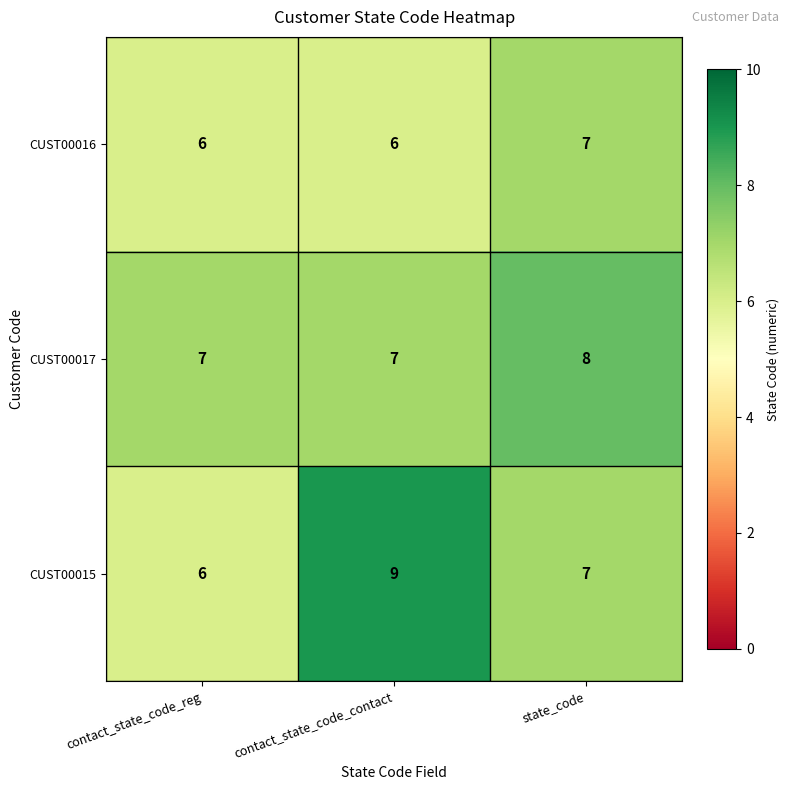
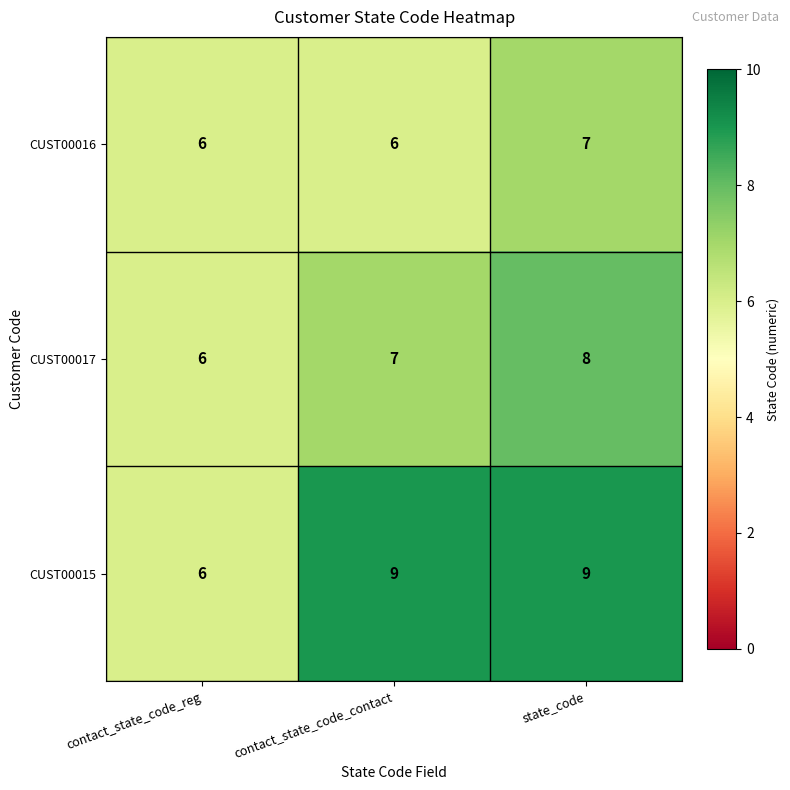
  {
    "CUST00016": {
      "contact_state_code_reg": 6,
      "contact_state_code_contact": 6,
      "state_code": 7
    },
    "CUST00017": {
-     "contact_state_code_reg": 7,
+     "contact_state_code_reg": 6,
      "contact_state_code_contact": 7,
      "state_code": 8
    },
    "CUST00015": {
      "contact_state_code_reg": 6,
      "contact_state_code_contact": 9,
-     "state_code": 7
+     "state_code": 9
    }
  }
